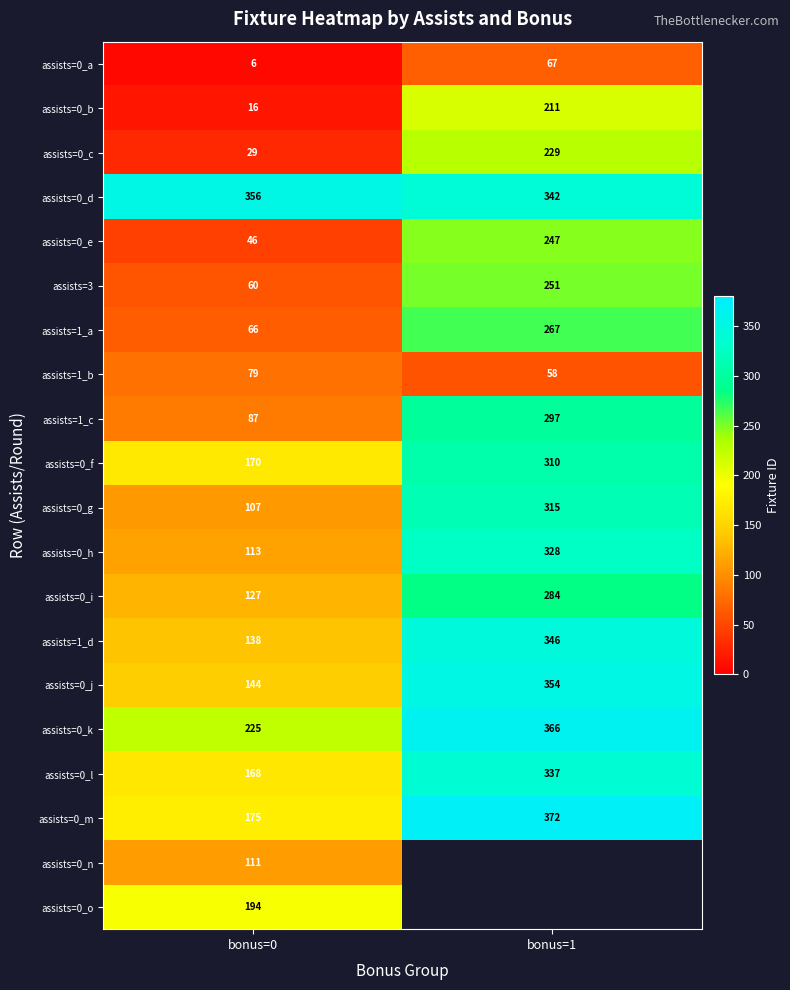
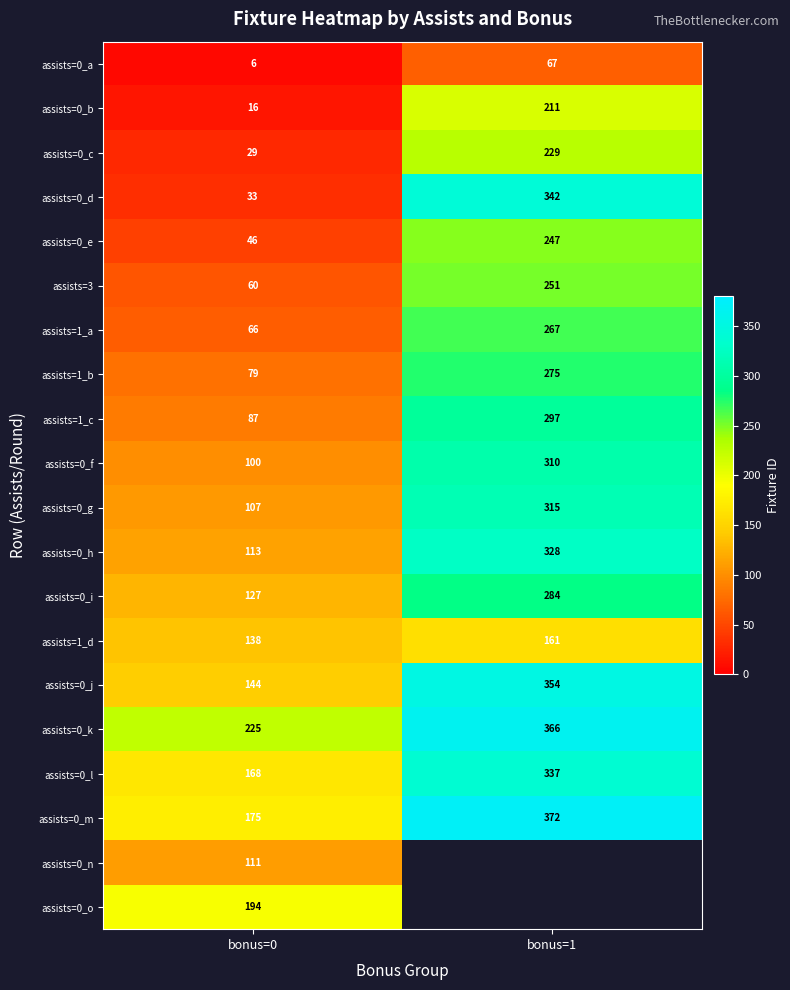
  {
    "assists=0_a": {
      "bonus=0": 6,
      "bonus=1": 67
    },
    "assists=0_b": {
      "bonus=0": 16,
      "bonus=1": 211
    },
    "assists=0_c": {
      "bonus=0": 29,
      "bonus=1": 229
    },
    "assists=0_d": {
-     "bonus=0": 356,
+     "bonus=0": 33,
      "bonus=1": 342
    },
    "assists=0_e": {
      "bonus=0": 46,
      "bonus=1": 247
    },
    "assists=3": {
      "bonus=0": 60,
      "bonus=1": 251
    },
    "assists=1_a": {
      "bonus=0": 66,
      "bonus=1": 267
    },
    "assists=1_b": {
      "bonus=0": 79,
-     "bonus=1": 58
+     "bonus=1": 275
    },
    "assists=1_c": {
      "bonus=0": 87,
      "bonus=1": 297
    },
    "assists=0_f": {
-     "bonus=0": 170,
+     "bonus=0": 100,
      "bonus=1": 310
    },
    "assists=0_g": {
      "bonus=0": 107,
      "bonus=1": 315
    },
    "assists=0_h": {
      "bonus=0": 113,
      "bonus=1": 328
    },
    "assists=0_i": {
      "bonus=0": 127,
      "bonus=1": 284
    },
    "assists=1_d": {
      "bonus=0": 138,
-     "bonus=1": 346
+     "bonus=1": 161
    },
    "assists=0_j": {
      "bonus=0": 144,
      "bonus=1": 354
    },
    "assists=0_k": {
      "bonus=0": 225,
      "bonus=1": 366
    },
    "assists=0_l": {
      "bonus=0": 168,
      "bonus=1": 337
    },
    "assists=0_m": {
      "bonus=0": 175,
      "bonus=1": 372
    },
    "assists=0_n": {
      "bonus=0": 111
    },
    "assists=0_o": {
      "bonus=0": 194
    }
  }
